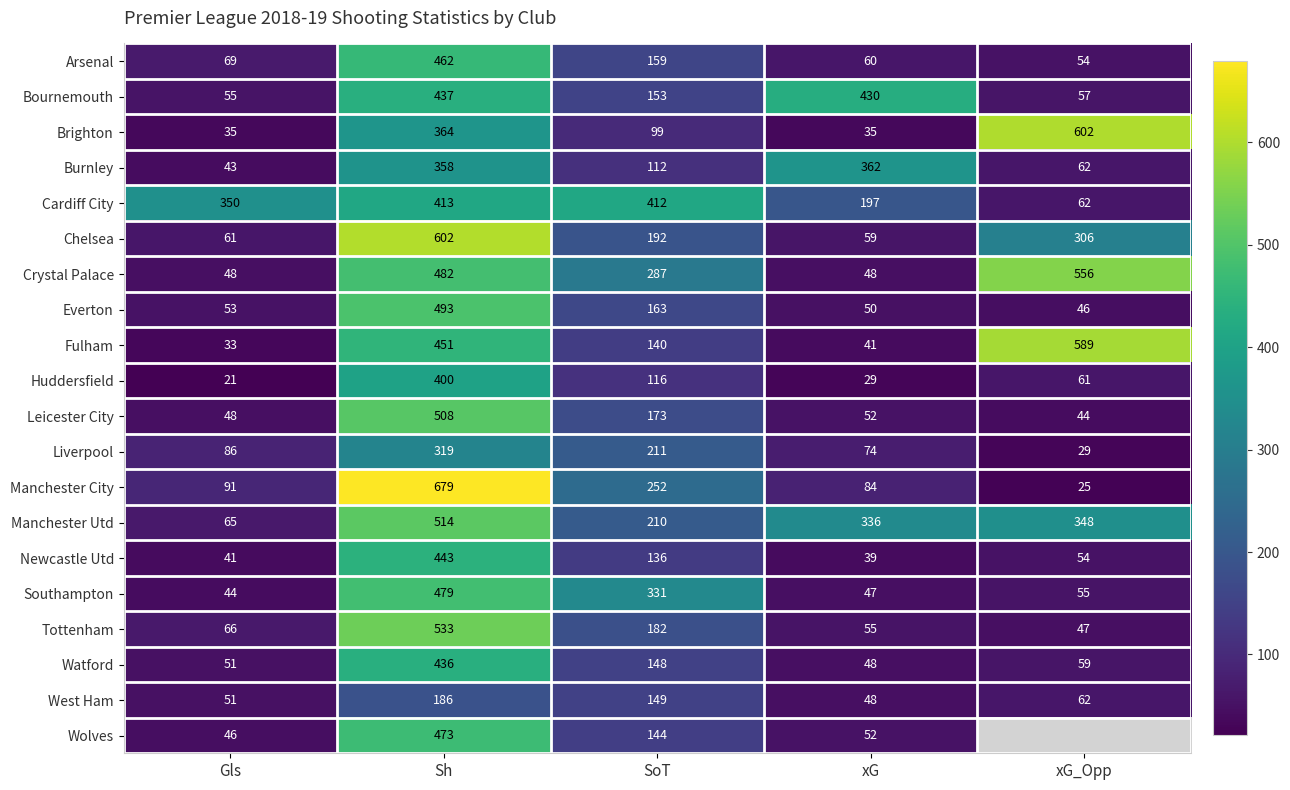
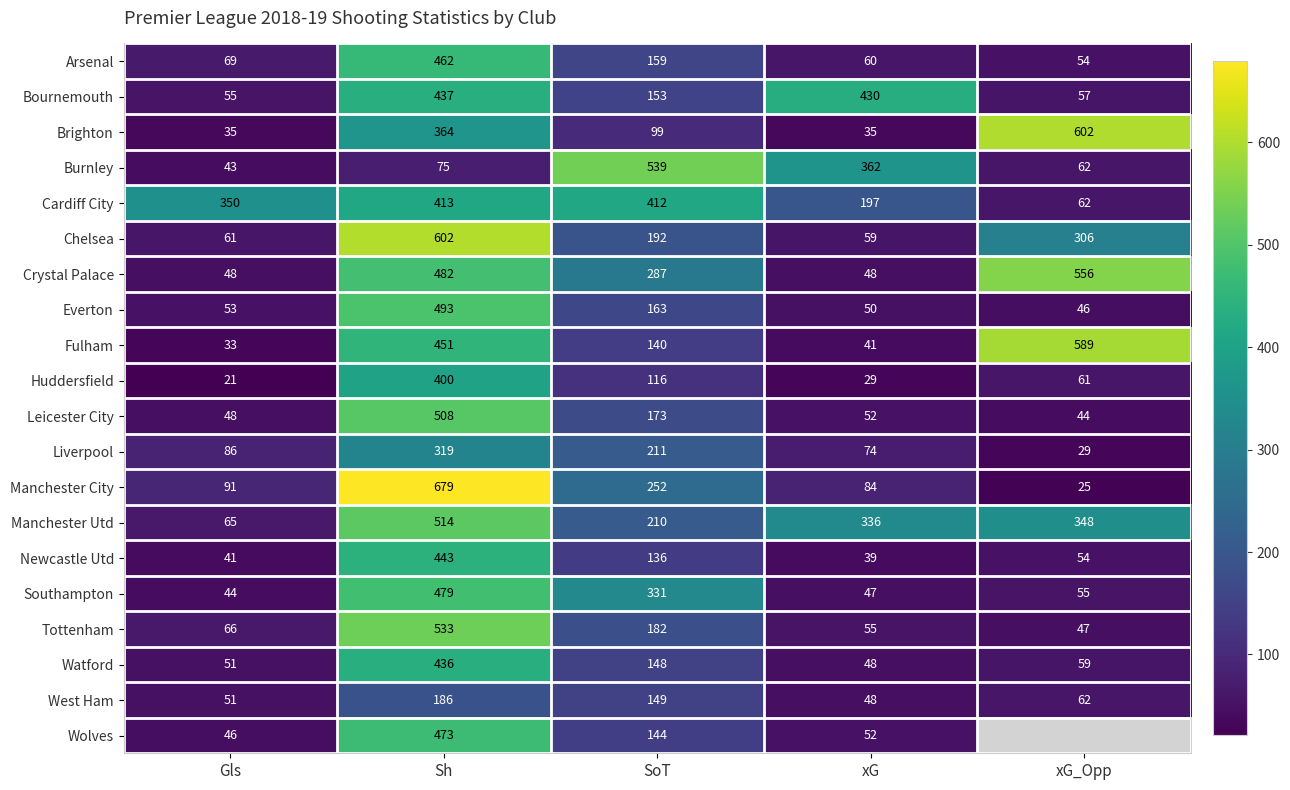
  {
    "Arsenal": {
      "Gls": 69,
      "Sh": 462,
      "SoT": 159,
      "xG": 60,
      "xG_Opp": 54
    },
    "Bournemouth": {
      "Gls": 55,
      "Sh": 437,
      "SoT": 153,
      "xG": 430,
      "xG_Opp": 57
    },
    "Brighton": {
      "Gls": 35,
      "Sh": 364,
      "SoT": 99,
      "xG": 35,
      "xG_Opp": 602
    },
    "Burnley": {
      "Gls": 43,
-     "Sh": 358,
-     "SoT": 112,
+     "Sh": 75,
+     "SoT": 539,
      "xG": 362,
      "xG_Opp": 62
    },
    "Cardiff City": {
      "Gls": 350,
      "Sh": 413,
      "SoT": 412,
      "xG": 197,
      "xG_Opp": 62
    },
    "Chelsea": {
      "Gls": 61,
      "Sh": 602,
      "SoT": 192,
      "xG": 59,
      "xG_Opp": 306
    },
    "Crystal Palace": {
      "Gls": 48,
      "Sh": 482,
      "SoT": 287,
      "xG": 48,
      "xG_Opp": 556
    },
    "Everton": {
      "Gls": 53,
      "Sh": 493,
      "SoT": 163,
      "xG": 50,
      "xG_Opp": 46
    },
    "Fulham": {
      "Gls": 33,
      "Sh": 451,
      "SoT": 140,
      "xG": 41,
      "xG_Opp": 589
    },
    "Huddersfield": {
      "Gls": 21,
      "Sh": 400,
      "SoT": 116,
      "xG": 29,
      "xG_Opp": 61
    },
    "Leicester City": {
      "Gls": 48,
      "Sh": 508,
      "SoT": 173,
      "xG": 52,
      "xG_Opp": 44
    },
    "Liverpool": {
      "Gls": 86,
      "Sh": 319,
      "SoT": 211,
      "xG": 74,
      "xG_Opp": 29
    },
    "Manchester City": {
      "Gls": 91,
      "Sh": 679,
      "SoT": 252,
      "xG": 84,
      "xG_Opp": 25
    },
    "Manchester Utd": {
      "Gls": 65,
      "Sh": 514,
      "SoT": 210,
      "xG": 336,
      "xG_Opp": 348
    },
    "Newcastle Utd": {
      "Gls": 41,
      "Sh": 443,
      "SoT": 136,
      "xG": 39,
      "xG_Opp": 54
    },
    "Southampton": {
      "Gls": 44,
      "Sh": 479,
      "SoT": 331,
      "xG": 47,
      "xG_Opp": 55
    },
    "Tottenham": {
      "Gls": 66,
      "Sh": 533,
      "SoT": 182,
      "xG": 55,
      "xG_Opp": 47
    },
    "Watford": {
      "Gls": 51,
      "Sh": 436,
      "SoT": 148,
      "xG": 48,
      "xG_Opp": 59
    },
    "West Ham": {
      "Gls": 51,
      "Sh": 186,
      "SoT": 149,
      "xG": 48,
      "xG_Opp": 62
    },
    "Wolves": {
      "Gls": 46,
      "Sh": 473,
      "SoT": 144,
      "xG": 52
    }
  }
